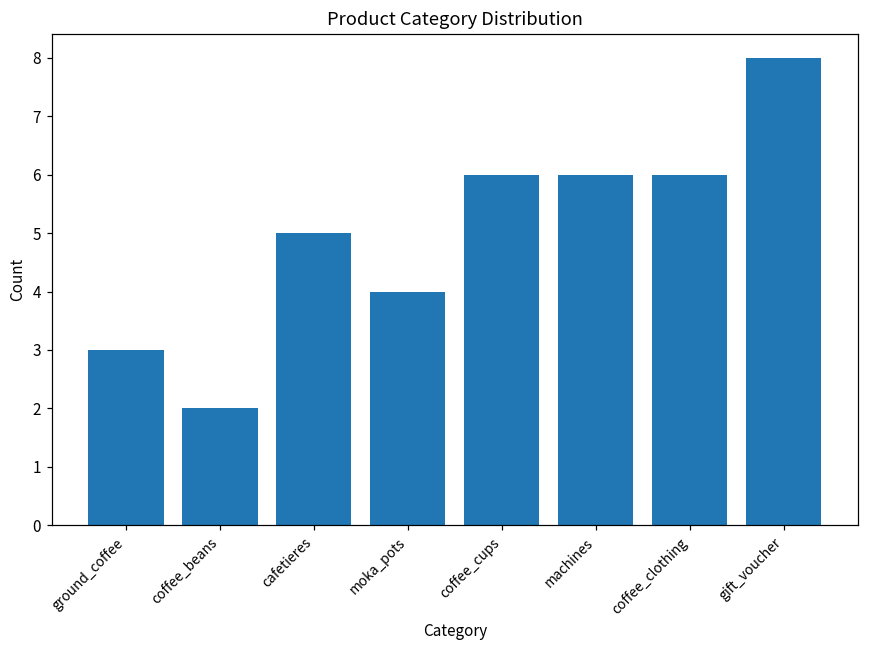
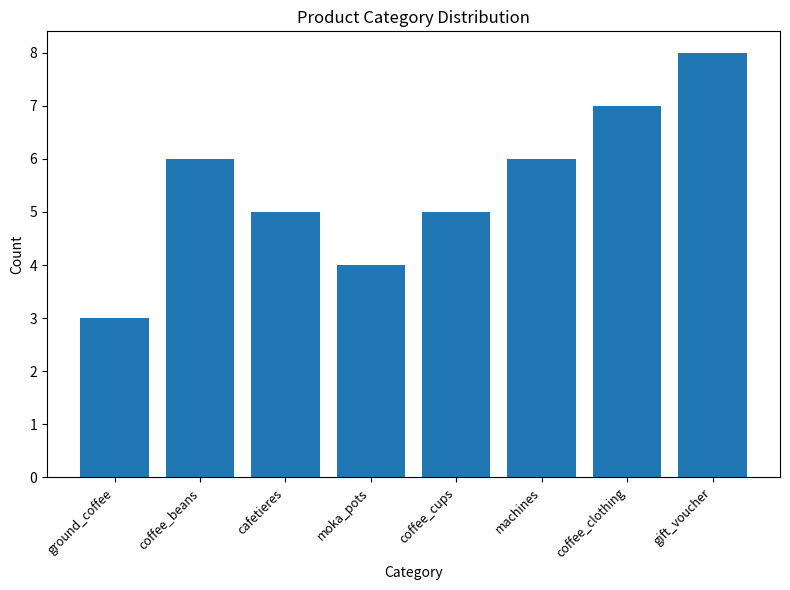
  {
    "ground_coffee": 3,
-   "coffee_beans": 2,
+   "coffee_beans": 6,
    "cafetieres": 5,
    "moka_pots": 4,
-   "coffee_cups": 6,
+   "coffee_cups": 5,
    "machines": 6,
-   "coffee_clothing": 6,
+   "coffee_clothing": 7,
    "gift_voucher": 8
  }
